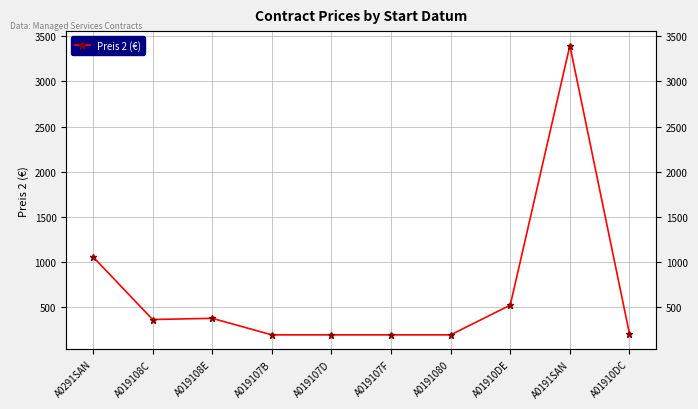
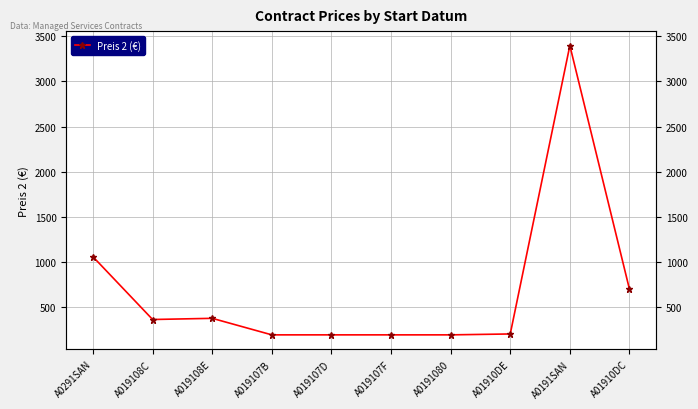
  {
    "A0291SAN": 1100,
    "A019108C": 400,
    "A019108E": 400,
    "A019107B": 200,
    "A019107D": 200,
    "A019107F": 200,
    "A0191080": 200,
-   "A01910DE": 500,
+   "A01910DE": 200,
    "A0191SAN": 3400,
-   "A01910DC": 200
+   "A01910DC": 700
  }
